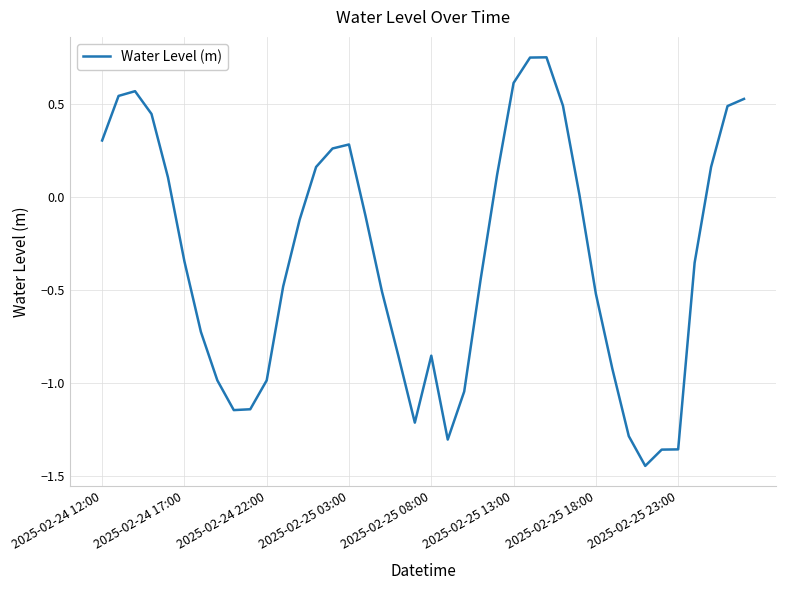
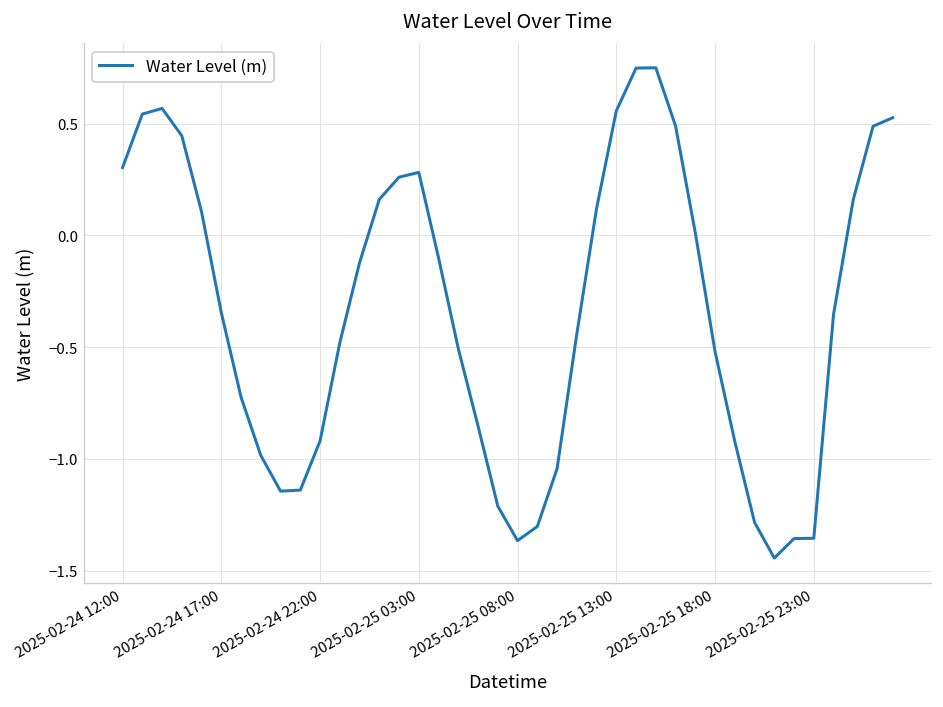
  {
    "2025-02-24 12:00": 0.30,
    "2025-02-24 17:00": -0.35,
-   "2025-02-24 22:00": -0.98,
+   "2025-02-24 22:00": -0.92,
    "2025-02-25 03:00": 0.28,
-   "2025-02-25 08:00": -0.85,
-   "2025-02-25 13:00": 0.61,
+   "2025-02-25 08:00": -1.37,
+   "2025-02-25 13:00": 0.56,
    "2025-02-25 18:00": -0.52,
    "2025-02-25 23:00": -1.36
  }
